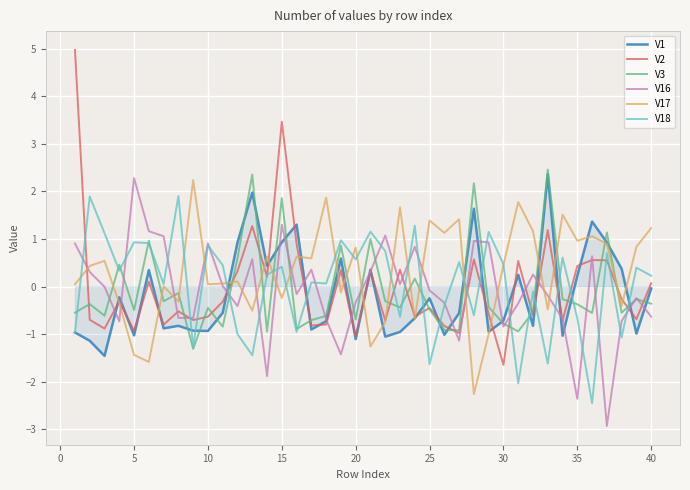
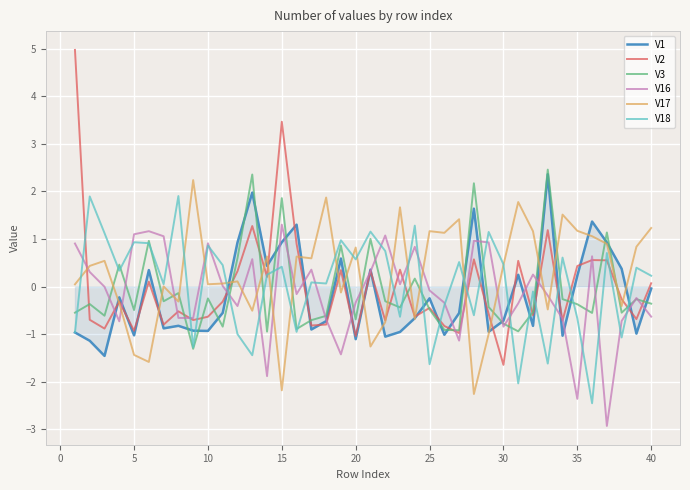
  {
    "V2": {
      "5": -0.9,
      "10": -0.6,
      "15": 3.5,
      "20": -1.0,
      "30": -1.6,
      "35": 0.4,
      "40": 0.1
    },
    "V3": {
      "5": -0.5,
-     "10": -0.4,
+     "10": -0.3,
      "15": 1.9,
      "20": -0.7,
      "30": -0.8,
      "35": -0.4,
      "40": -0.4
    },
    "V16": {
-     "5": 2.3,
+     "5": 1.1,
      "15": 1.3,
      "20": -0.3,
      "25": -0.1,
      "30": -0.8,
      "35": -2.4,
      "40": -0.6
    },
    "V17": {
      "5": -1.4,
-     "15": -0.2,
+     "15": -2.2,
      "20": 0.8,
-     "25": 1.4,
-     "35": 1.0,
+     "25": 1.2,
+     "35": 1.2,
      "40": 1.2
    }
  }
